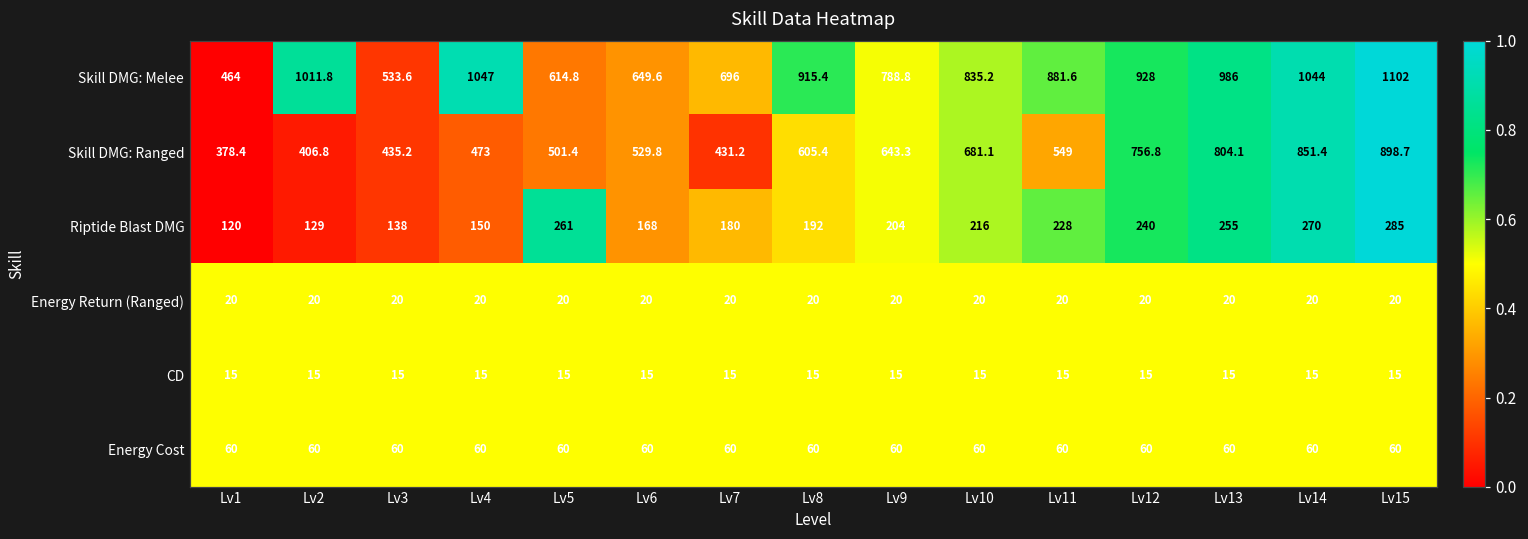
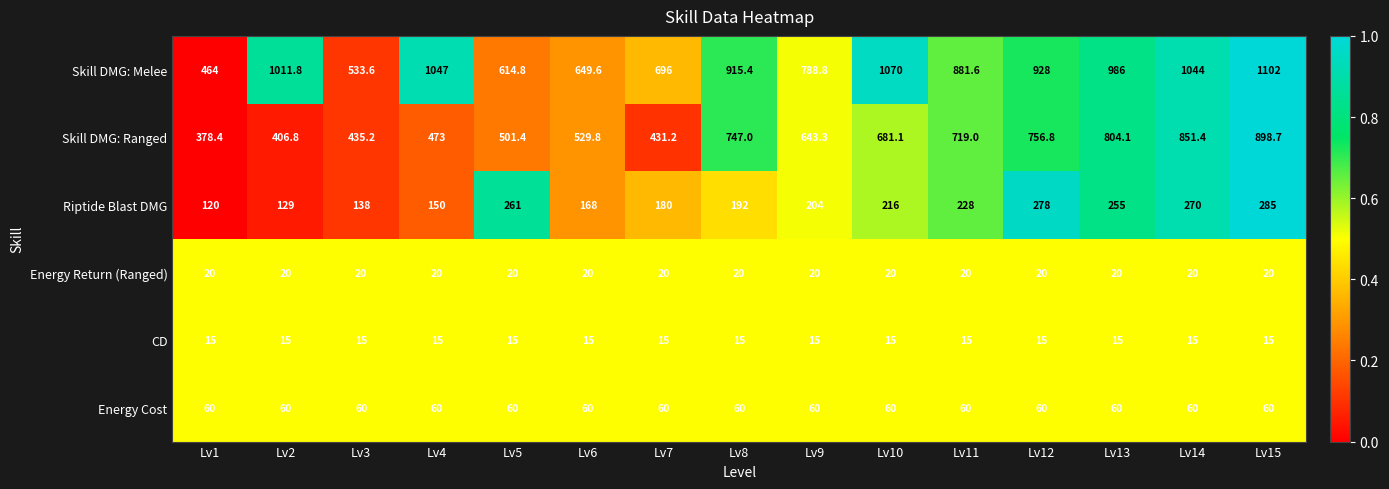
  {
    "Skill DMG: Melee": {
      "Lv1": 464,
      "Lv2": 1011.8,
      "Lv3": 533.6,
      "Lv4": 1047,
      "Lv5": 614.8,
      "Lv6": 649.6,
      "Lv7": 696,
      "Lv8": 915.4,
      "Lv9": 788.8,
-     "Lv10": 835.2,
+     "Lv10": 1070,
      "Lv11": 881.6,
      "Lv12": 928,
      "Lv13": 986,
      "Lv14": 1044,
      "Lv15": 1102
    },
    "Skill DMG: Ranged": {
      "Lv1": 378.4,
      "Lv2": 406.8,
      "Lv3": 435.2,
      "Lv4": 473,
      "Lv5": 501.4,
      "Lv6": 529.8,
      "Lv7": 431.2,
-     "Lv8": 605.4,
+     "Lv8": 747.0,
      "Lv9": 643.3,
      "Lv10": 681.1,
-     "Lv11": 549,
+     "Lv11": 719.0,
      "Lv12": 756.8,
      "Lv13": 804.1,
      "Lv14": 851.4,
      "Lv15": 898.7
    },
    "Riptide Blast DMG": {
      "Lv1": 120,
      "Lv2": 129,
      "Lv3": 138,
      "Lv4": 150,
      "Lv5": 261,
      "Lv6": 168,
      "Lv7": 180,
      "Lv8": 192,
      "Lv9": 204,
      "Lv10": 216,
      "Lv11": 228,
-     "Lv12": 240,
+     "Lv12": 278,
      "Lv13": 255,
      "Lv14": 270,
      "Lv15": 285
    },
    "Energy Return (Ranged)": {
      "Lv1": 20,
      "Lv2": 20,
      "Lv3": 20,
      "Lv4": 20,
      "Lv5": 20,
      "Lv6": 20,
      "Lv7": 20,
      "Lv8": 20,
      "Lv9": 20,
      "Lv10": 20,
      "Lv11": 20,
      "Lv12": 20,
      "Lv13": 20,
      "Lv14": 20,
      "Lv15": 20
    },
    "CD": {
      "Lv1": 15,
      "Lv2": 15,
      "Lv3": 15,
      "Lv4": 15,
      "Lv5": 15,
      "Lv6": 15,
      "Lv7": 15,
      "Lv8": 15,
      "Lv9": 15,
      "Lv10": 15,
      "Lv11": 15,
      "Lv12": 15,
      "Lv13": 15,
      "Lv14": 15,
      "Lv15": 15
    },
    "Energy Cost": {
      "Lv1": 60,
      "Lv2": 60,
      "Lv3": 60,
      "Lv4": 60,
      "Lv5": 60,
      "Lv6": 60,
      "Lv7": 60,
      "Lv8": 60,
      "Lv9": 60,
      "Lv10": 60,
      "Lv11": 60,
      "Lv12": 60,
      "Lv13": 60,
      "Lv14": 60,
      "Lv15": 60
    }
  }
